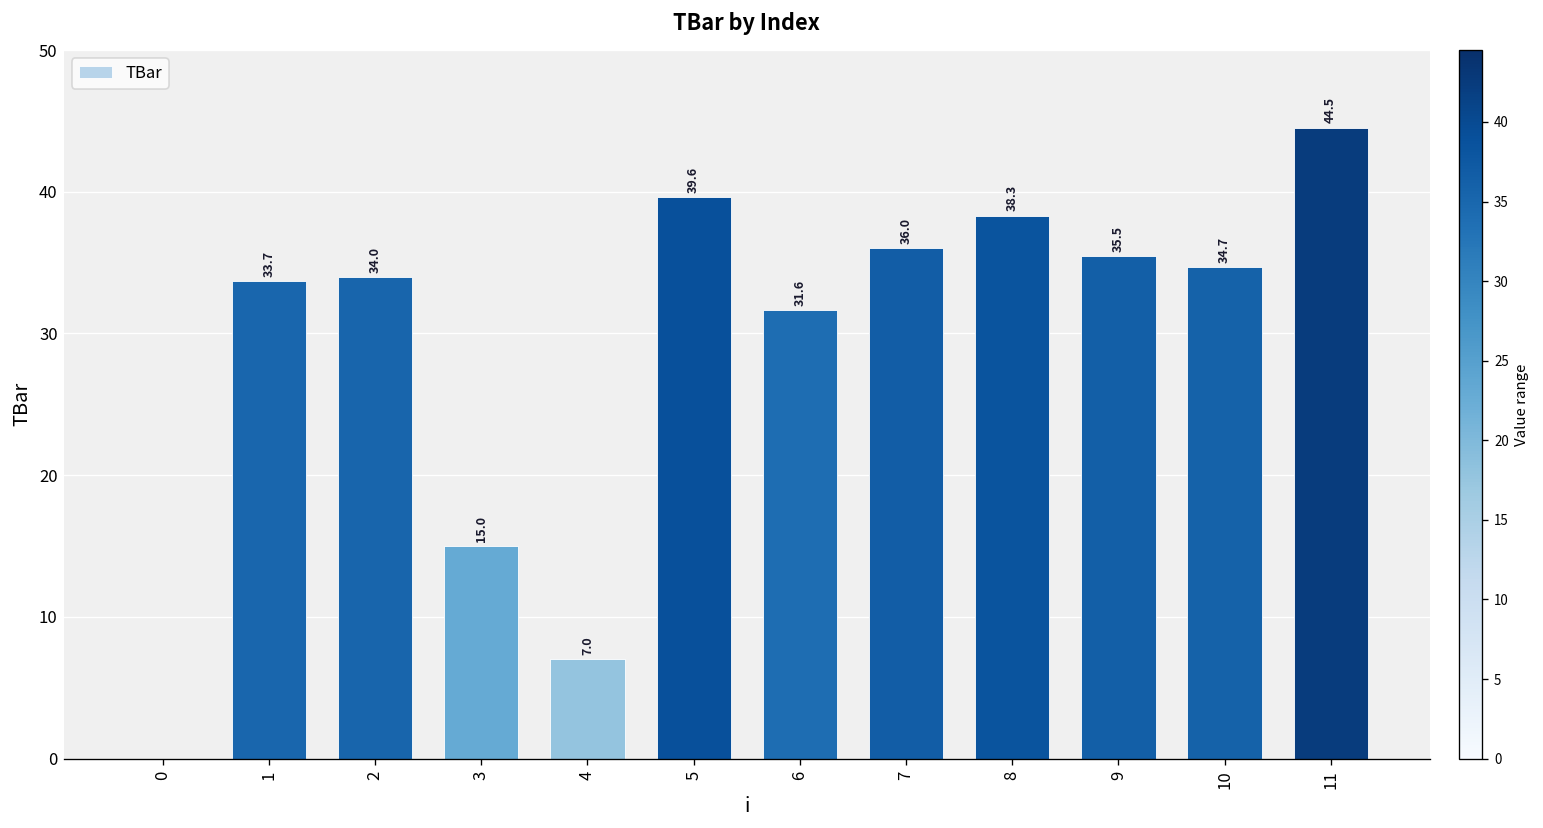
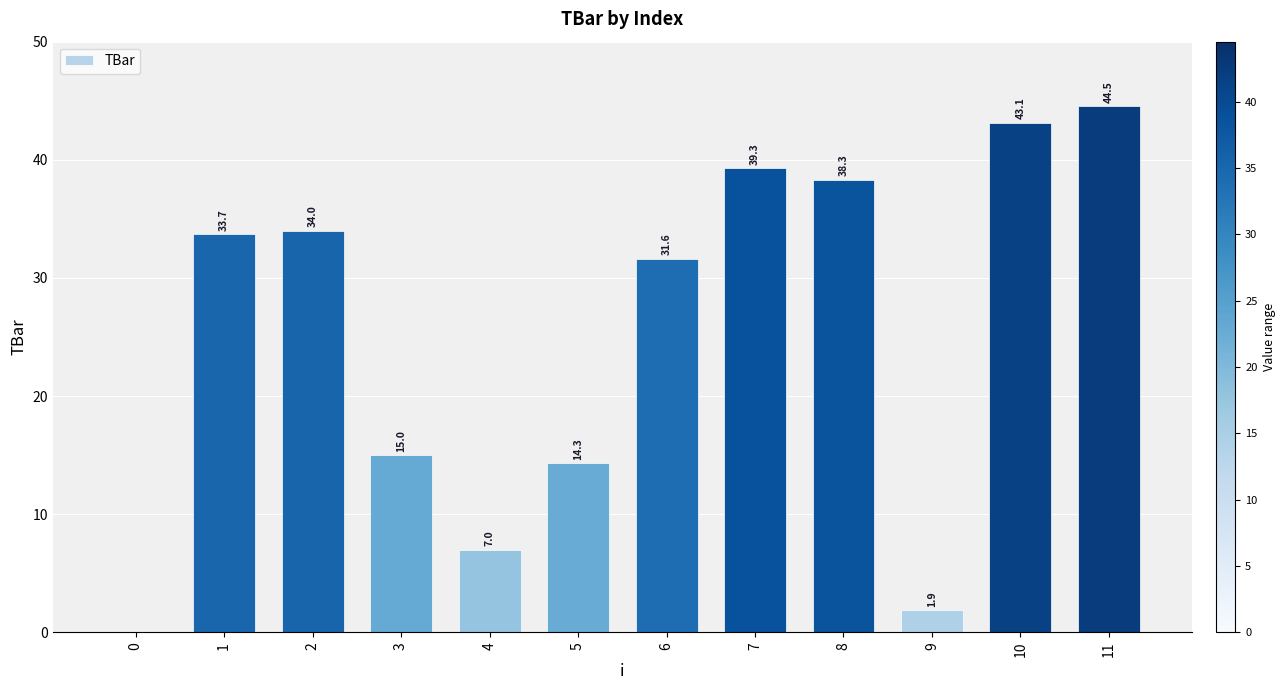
  {
    "1": 33.7,
    "2": 34.0,
    "3": 15.0,
    "4": 7.0,
-   "5": 39.6,
+   "5": 14.3,
    "6": 31.6,
-   "7": 36.0,
+   "7": 39.3,
    "8": 38.3,
-   "9": 35.5,
-   "10": 34.7,
+   "9": 1.9,
+   "10": 43.1,
    "11": 44.5
  }
